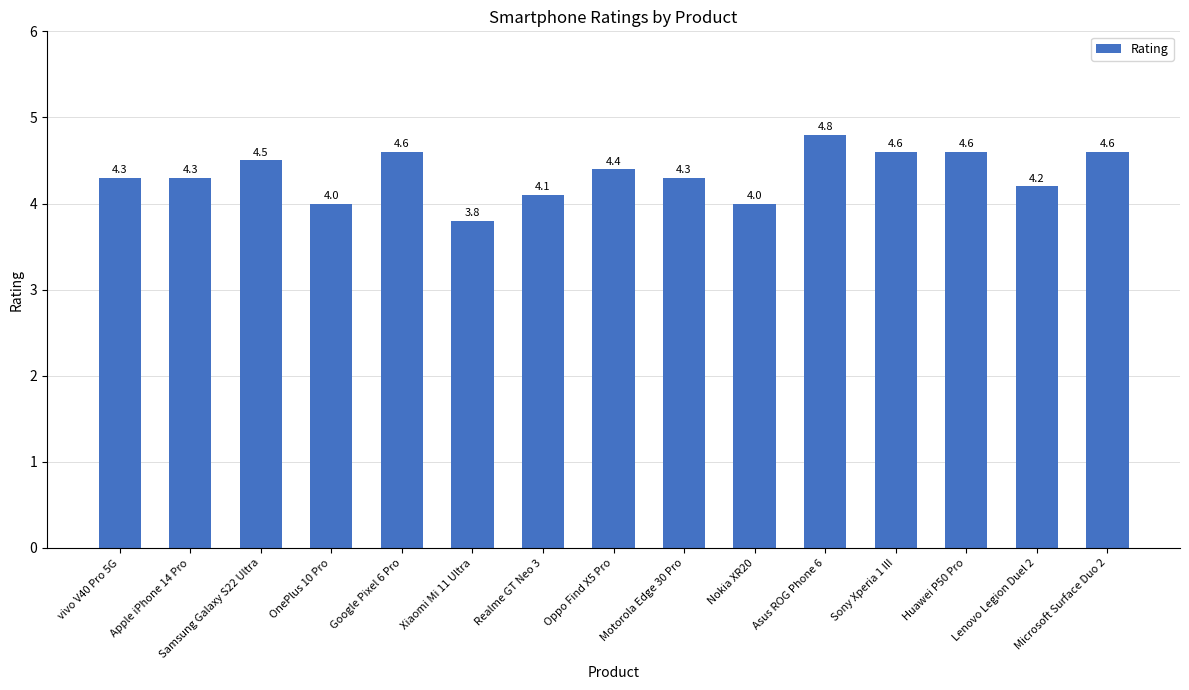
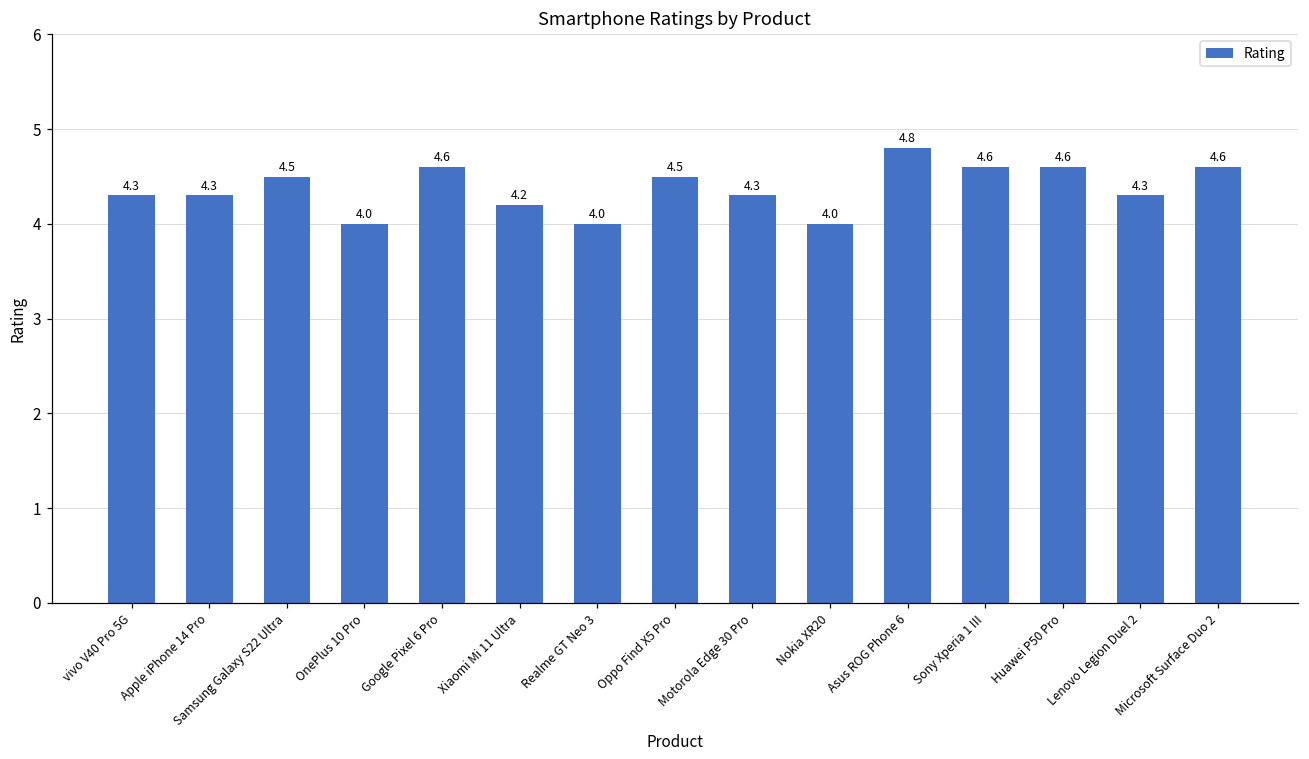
  {
    "vivo V40 Pro 5G": 4.3,
    "Apple iPhone 14 Pro": 4.3,
    "Samsung Galaxy S22 Ultra": 4.5,
    "OnePlus 10 Pro": 4.0,
    "Google Pixel 6 Pro": 4.6,
-   "Xiaomi Mi 11 Ultra": 3.8,
-   "Realme GT Neo 3": 4.1,
-   "Oppo Find X5 Pro": 4.4,
+   "Xiaomi Mi 11 Ultra": 4.2,
+   "Realme GT Neo 3": 4.0,
+   "Oppo Find X5 Pro": 4.5,
    "Motorola Edge 30 Pro": 4.3,
    "Nokia XR20": 4.0,
    "Asus ROG Phone 6": 4.8,
    "Sony Xperia 1 III": 4.6,
    "Huawei P50 Pro": 4.6,
-   "Lenovo Legion Duel 2": 4.2,
+   "Lenovo Legion Duel 2": 4.3,
    "Microsoft Surface Duo 2": 4.6
  }
